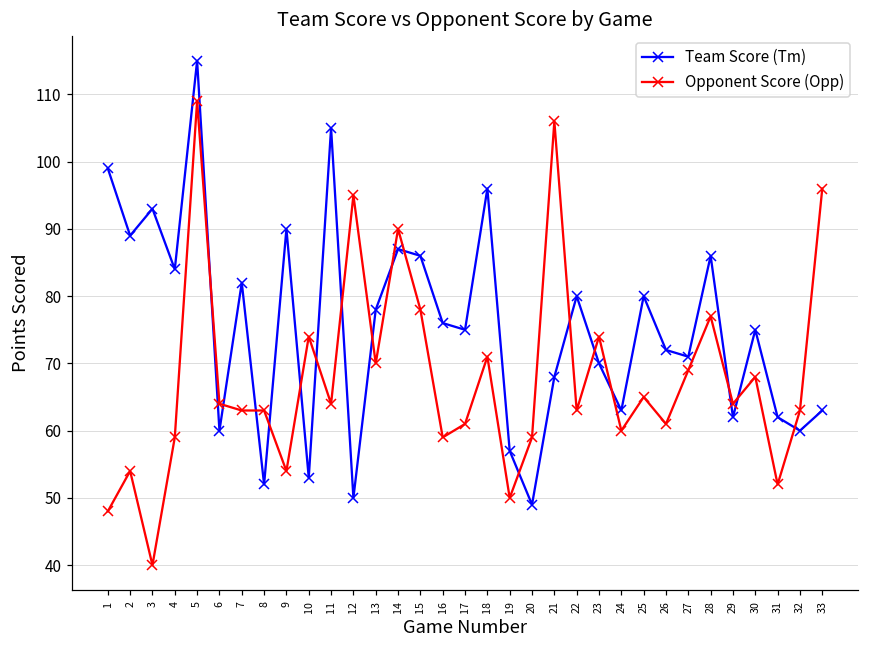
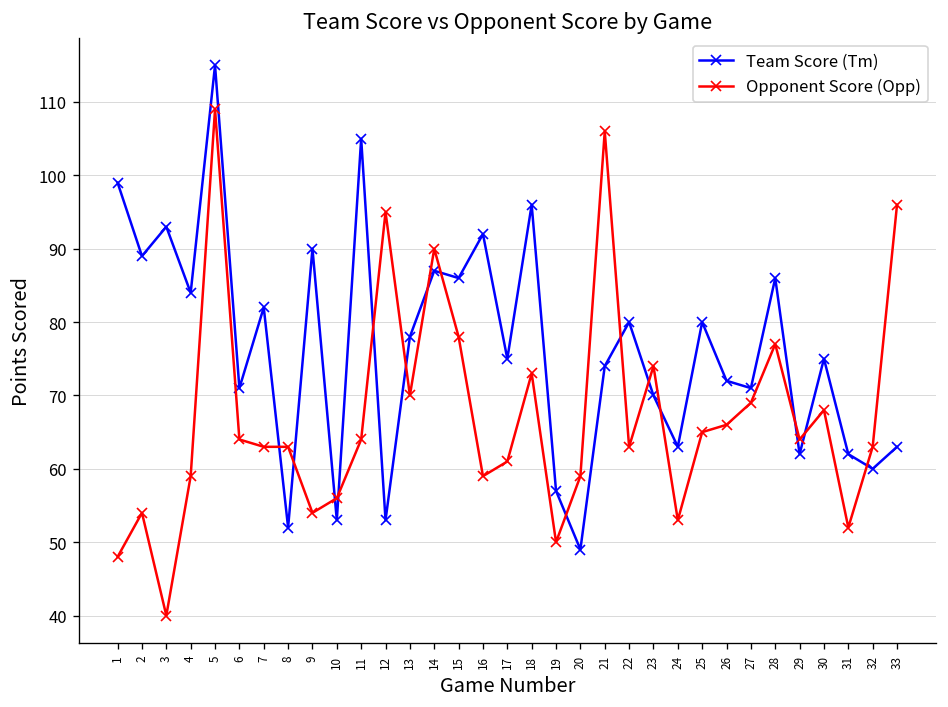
  {
    "Team Score (Tm)": {
      "1": 99,
      "2": 89,
      "3": 93,
      "4": 84,
      "5": 115,
-     "6": 60,
+     "6": 71,
      "7": 82,
      "8": 52,
      "9": 90,
      "10": 53,
      "11": 105,
-     "12": 50,
+     "12": 53,
      "13": 78,
      "14": 87,
      "15": 86,
-     "16": 76,
+     "16": 92,
      "17": 75,
      "18": 96,
      "19": 57,
      "20": 49,
-     "21": 68,
+     "21": 74,
      "22": 80,
      "23": 70,
      "24": 63,
      "25": 80,
      "26": 72,
      "27": 71,
      "28": 86,
      "29": 62,
      "30": 75,
      "31": 62,
      "32": 60,
      "33": 63
    },
    "Opponent Score (Opp)": {
      "1": 48,
      "2": 54,
      "3": 40,
      "4": 59,
      "5": 109,
      "6": 64,
      "7": 63,
      "8": 63,
      "9": 54,
-     "10": 74,
+     "10": 56,
      "11": 64,
      "12": 95,
      "13": 70,
      "14": 90,
      "15": 78,
      "16": 59,
      "17": 61,
-     "18": 71,
+     "18": 73,
      "19": 50,
      "20": 59,
      "21": 106,
      "22": 63,
      "23": 74,
-     "24": 60,
+     "24": 53,
      "25": 65,
-     "26": 61,
+     "26": 66,
      "27": 69,
      "28": 77,
      "29": 64,
      "30": 68,
      "31": 52,
      "32": 63,
      "33": 96
    }
  }
